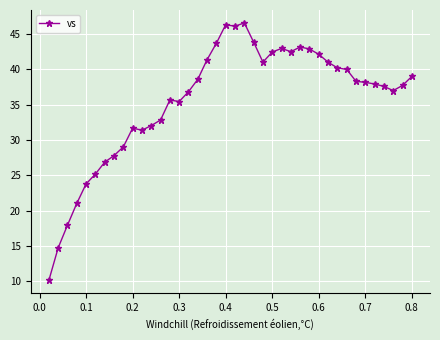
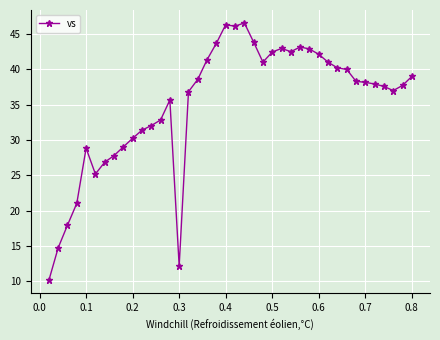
  {
-   "0.1": 24,
-   "0.2": 32,
-   "0.3": 35,
+   "0.1": 29,
+   "0.2": 30,
+   "0.3": 12,
    "0.4": 46,
    "0.5": 42,
    "0.6": 42,
    "0.7": 38,
    "0.8": 39
  }
